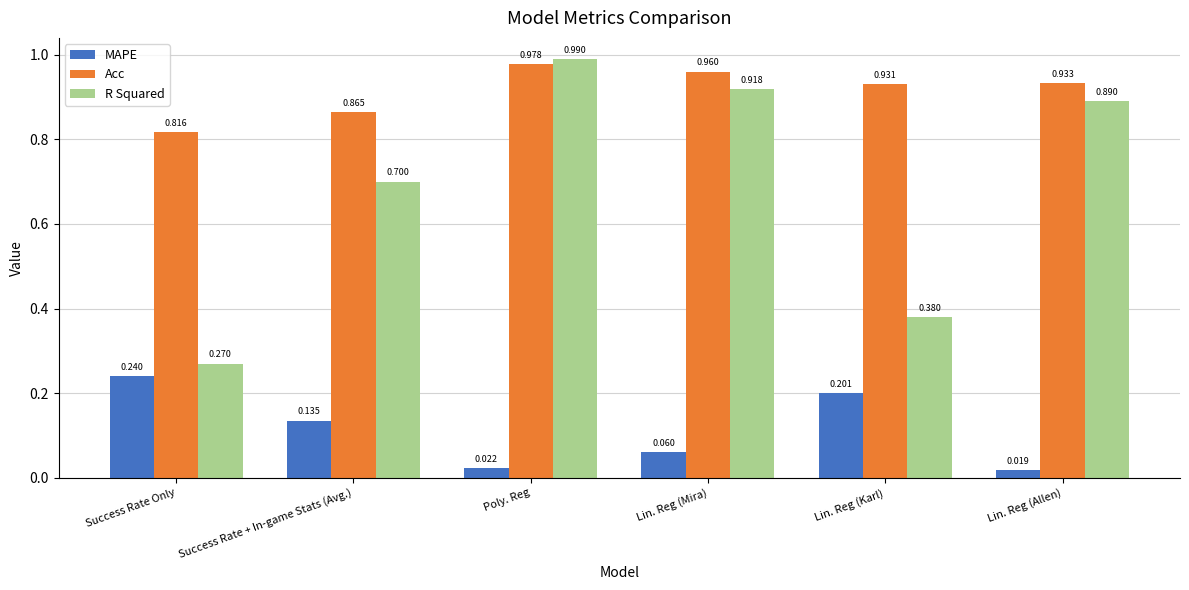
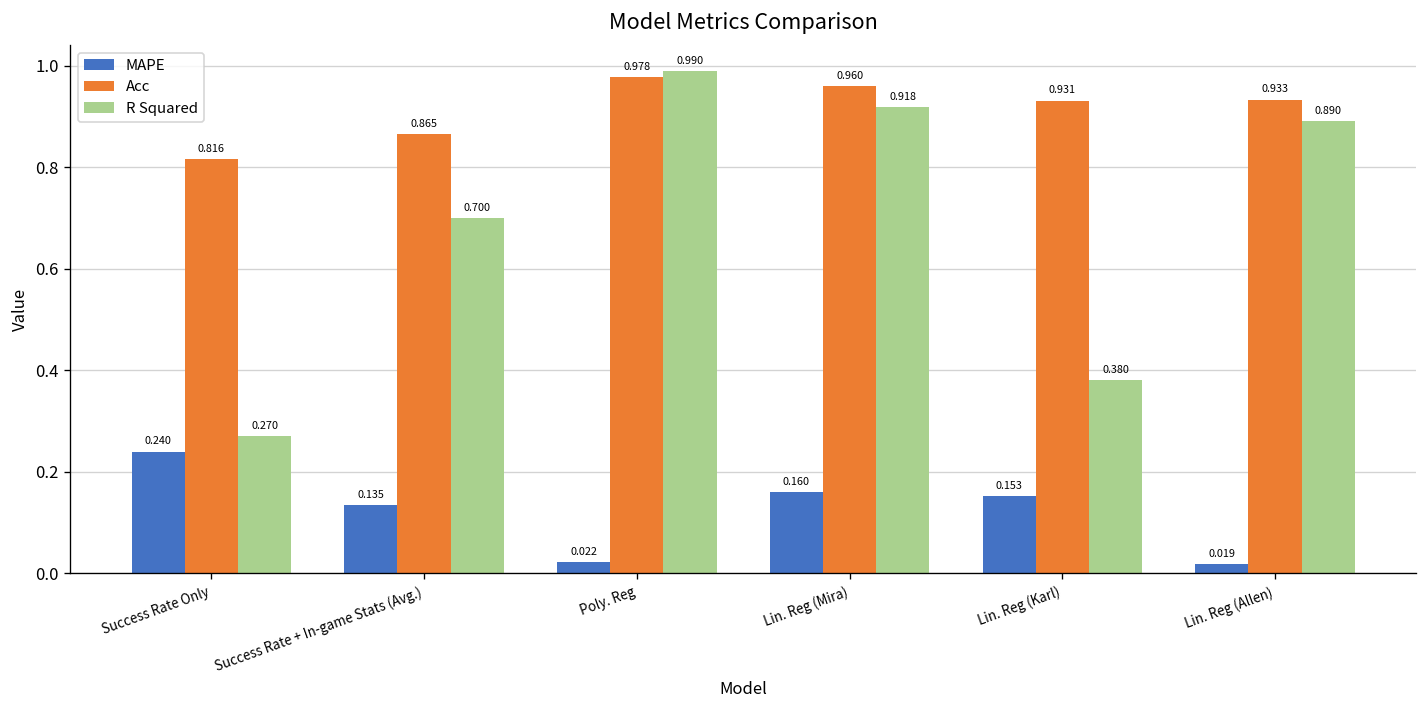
  {
    "MAPE": {
      "Success Rate Only": 0.240,
      "Success Rate + In-game Stats (Avg.)": 0.135,
      "Poly. Reg": 0.022,
-     "Lin. Reg (Mira)": 0.060,
-     "Lin. Reg (Karl)": 0.201,
+     "Lin. Reg (Mira)": 0.160,
+     "Lin. Reg (Karl)": 0.153,
      "Lin. Reg (Allen)": 0.019
    },
    "Acc": {
      "Success Rate Only": 0.816,
      "Success Rate + In-game Stats (Avg.)": 0.865,
      "Poly. Reg": 0.978,
      "Lin. Reg (Mira)": 0.960,
      "Lin. Reg (Karl)": 0.931,
      "Lin. Reg (Allen)": 0.933
    },
    "R Squared": {
      "Success Rate Only": 0.270,
      "Success Rate + In-game Stats (Avg.)": 0.700,
      "Poly. Reg": 0.990,
      "Lin. Reg (Mira)": 0.918,
      "Lin. Reg (Karl)": 0.380,
      "Lin. Reg (Allen)": 0.890
    }
  }
